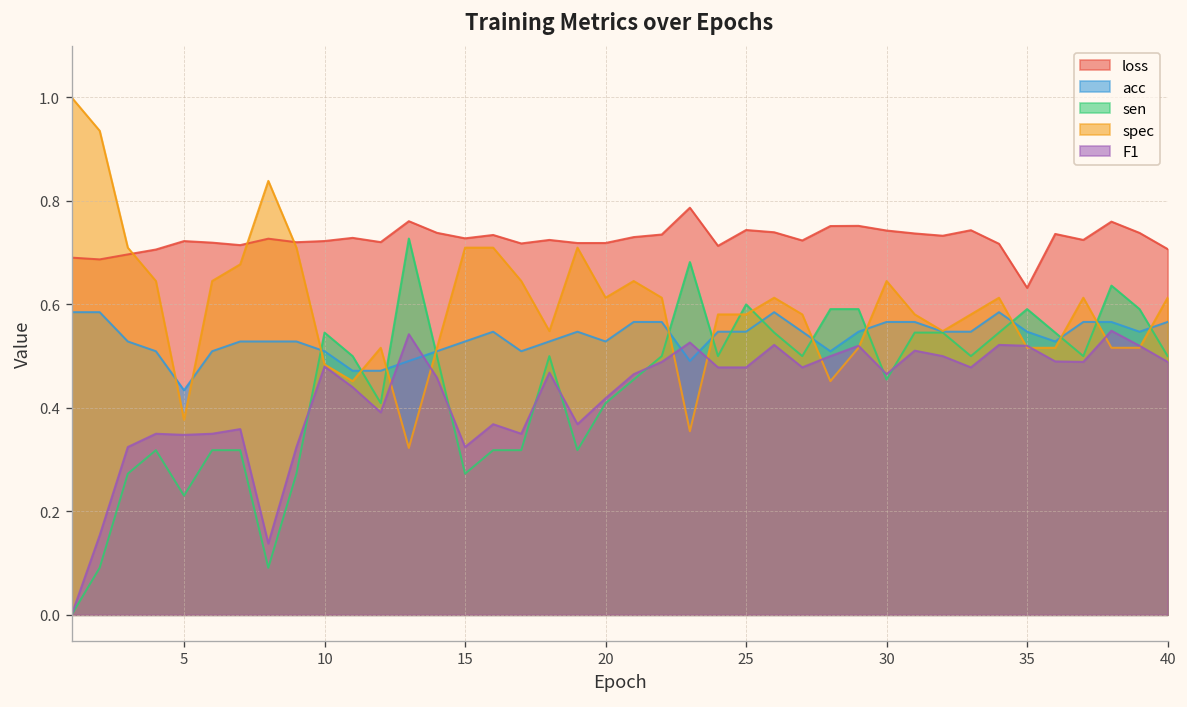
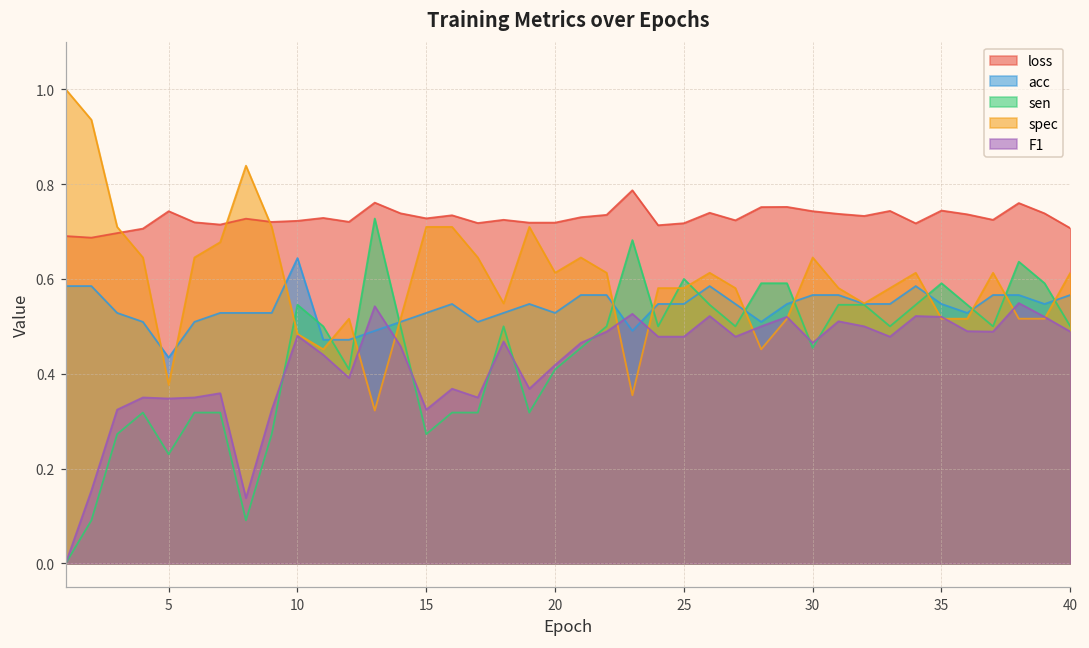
  {
    "loss": {
-     "5": 0.72,
+     "5": 0.74,
      "10": 0.72,
      "15": 0.73,
      "20": 0.72,
-     "25": 0.74,
+     "25": 0.72,
      "30": 0.74,
-     "35": 0.63,
+     "35": 0.74,
      "40": 0.71
    },
    "acc": {
      "5": 0.43,
-     "10": 0.51,
+     "10": 0.64,
      "15": 0.53,
      "20": 0.53,
      "25": 0.55,
      "30": 0.57,
      "35": 0.55,
      "40": 0.57
    },
    "sen": {
      "5": 0.23,
      "10": 0.55,
      "15": 0.27,
      "20": 0.41,
      "25": 0.60,
      "30": 0.45,
      "35": 0.59,
      "40": 0.50
    },
    "spec": {
      "5": 0.38,
      "15": 0.71,
      "20": 0.61,
      "25": 0.58,
      "30": 0.65,
      "40": 0.61
    },
    "F1": {
      "5": 0.35,
      "15": 0.32,
      "20": 0.42,
      "25": 0.48,
      "30": 0.47,
      "40": 0.49
    }
  }
